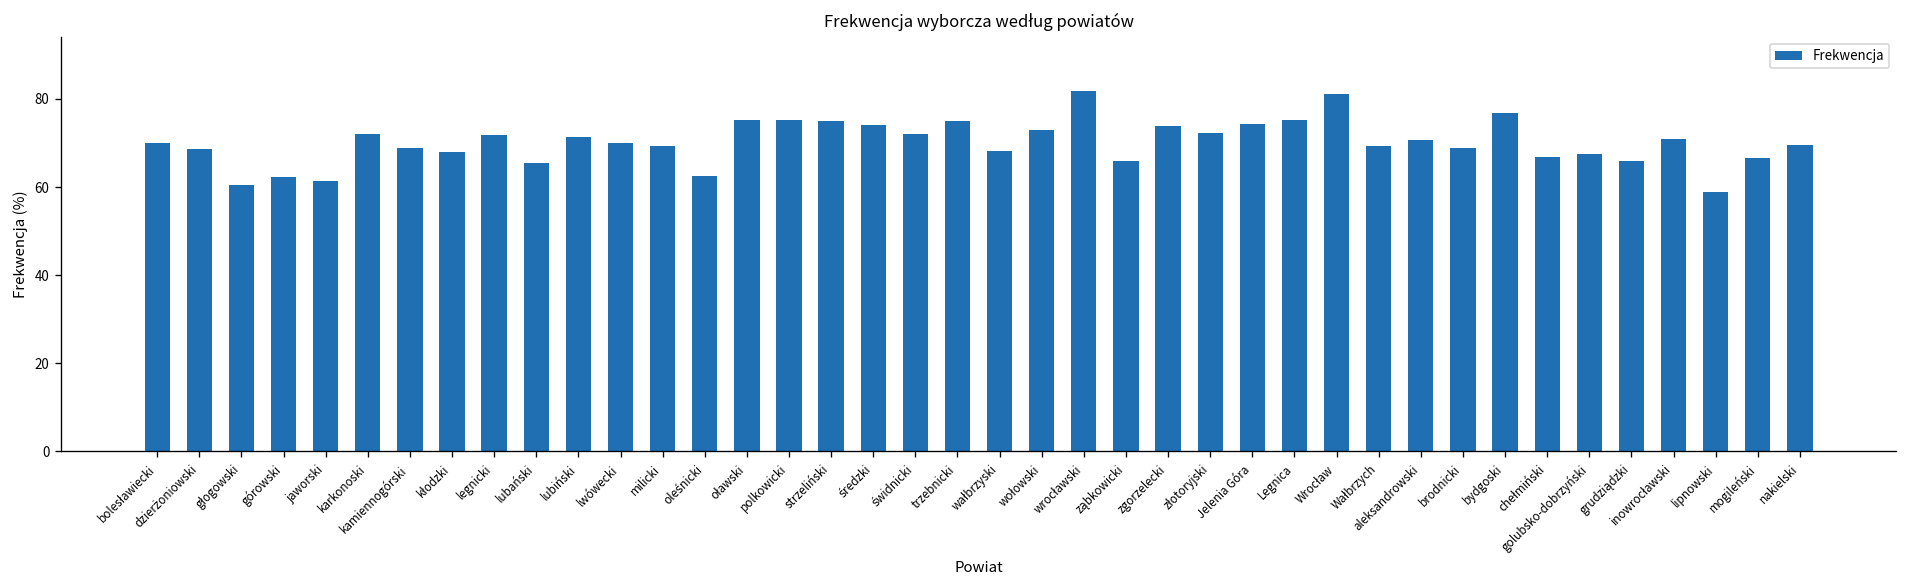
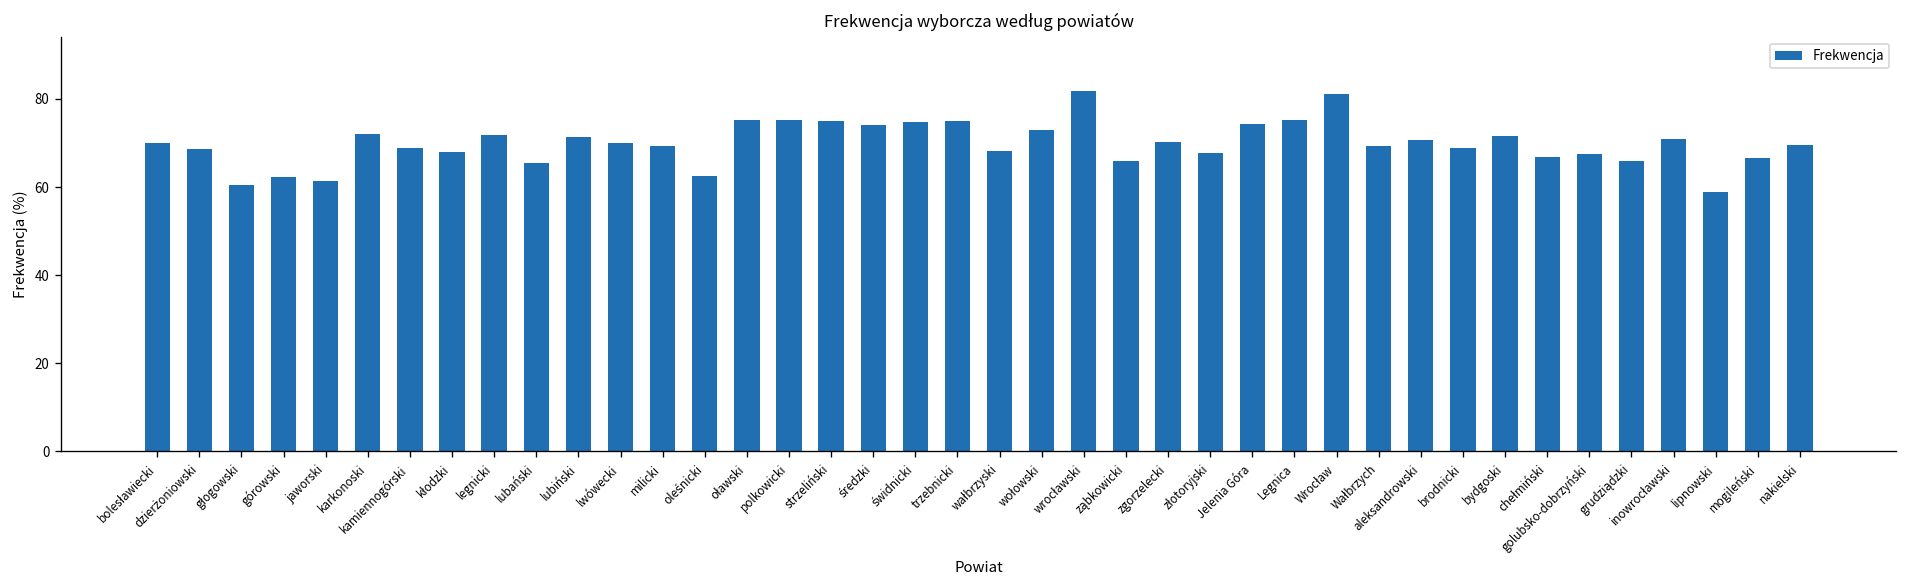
  {
    "bolesławiecki": 70,
    "dzierżoniowski": 69,
    "głogowski": 60,
    "górowski": 62,
    "jaworski": 61,
    "karkonoski": 72,
    "kamiennogórski": 69,
    "kłodzki": 68,
    "legnicki": 72,
    "lubański": 66,
    "lubiński": 71,
    "lwówecki": 70,
    "milicki": 69,
    "oleśnicki": 63,
    "oławski": 75,
    "polkowicki": 75,
    "strzeliński": 75,
    "średzki": 74,
-   "świdnicki": 72,
+   "świdnicki": 75,
    "trzebnicki": 75,
    "wałbrzyski": 68,
    "wołowski": 73,
    "wrocławski": 82,
    "ząbkowicki": 66,
-   "zgorzelecki": 74,
-   "złotoryjski": 72,
+   "zgorzelecki": 70,
+   "złotoryjski": 68,
    "Jelenia Góra": 74,
    "Legnica": 75,
    "Wrocław": 81,
    "Wałbrzych": 69,
    "aleksandrowski": 71,
    "brodnicki": 69,
-   "bydgoski": 77,
+   "bydgoski": 72,
    "chełmiński": 67,
    "golubsko-dobrzyński": 67,
    "grudziądzki": 66,
    "inowrocławski": 71,
    "lipnowski": 59,
    "mogileński": 67,
    "nakielski": 69
  }
